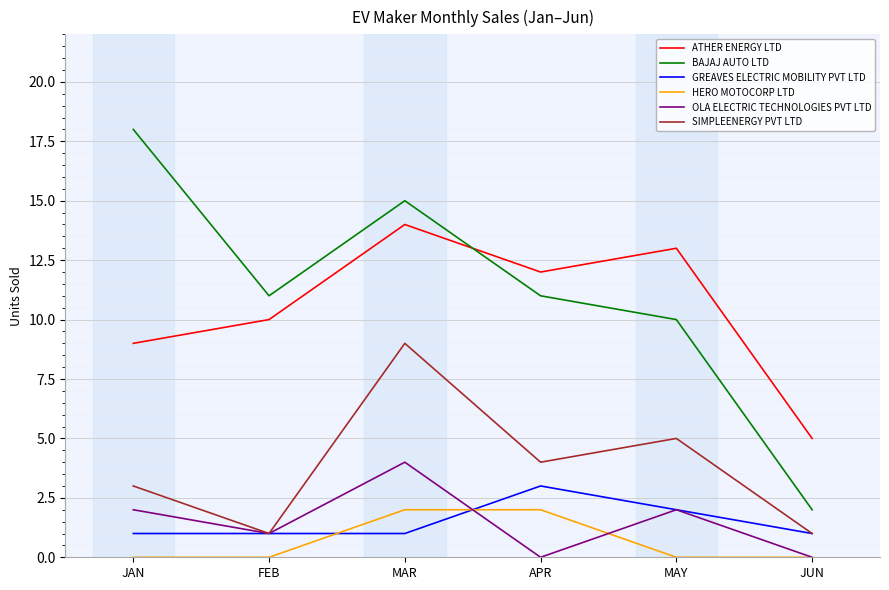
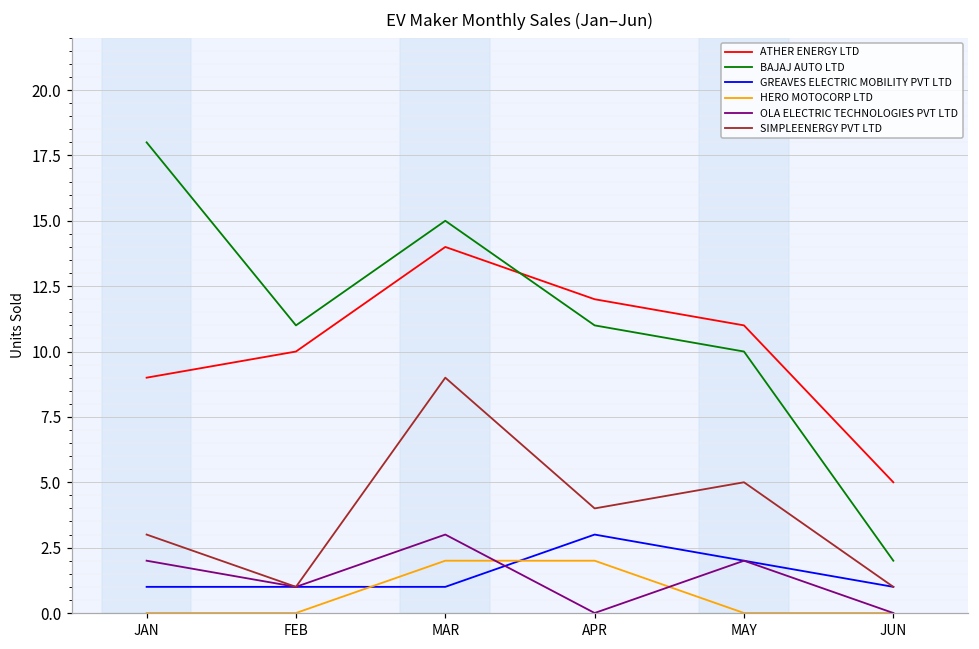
  {
    "ATHER ENERGY LTD": {
      "JAN": 9,
      "FEB": 10,
      "MAR": 14,
      "APR": 12,
-     "MAY": 13,
+     "MAY": 11,
      "JUN": 5
    },
    "BAJAJ AUTO LTD": {
      "JAN": 18,
      "FEB": 11,
      "MAR": 15,
      "APR": 11,
      "MAY": 10,
      "JUN": 2
    },
    "GREAVES ELECTRIC MOBILITY PVT LTD": {
      "JAN": 1,
      "MAR": 1,
      "APR": 3
    },
    "HERO MOTOCORP LTD": {
      "JAN": 0,
      "FEB": 0,
      "MAR": 2,
      "APR": 2,
      "MAY": 0
    },
    "OLA ELECTRIC TECHNOLOGIES PVT LTD": {
      "JAN": 2,
-     "MAR": 4,
+     "MAR": 3,
      "APR": 0
    },
    "SIMPLEENERGY PVT LTD": {
      "JAN": 3,
      "MAR": 9,
      "APR": 4,
      "MAY": 5
    }
  }
